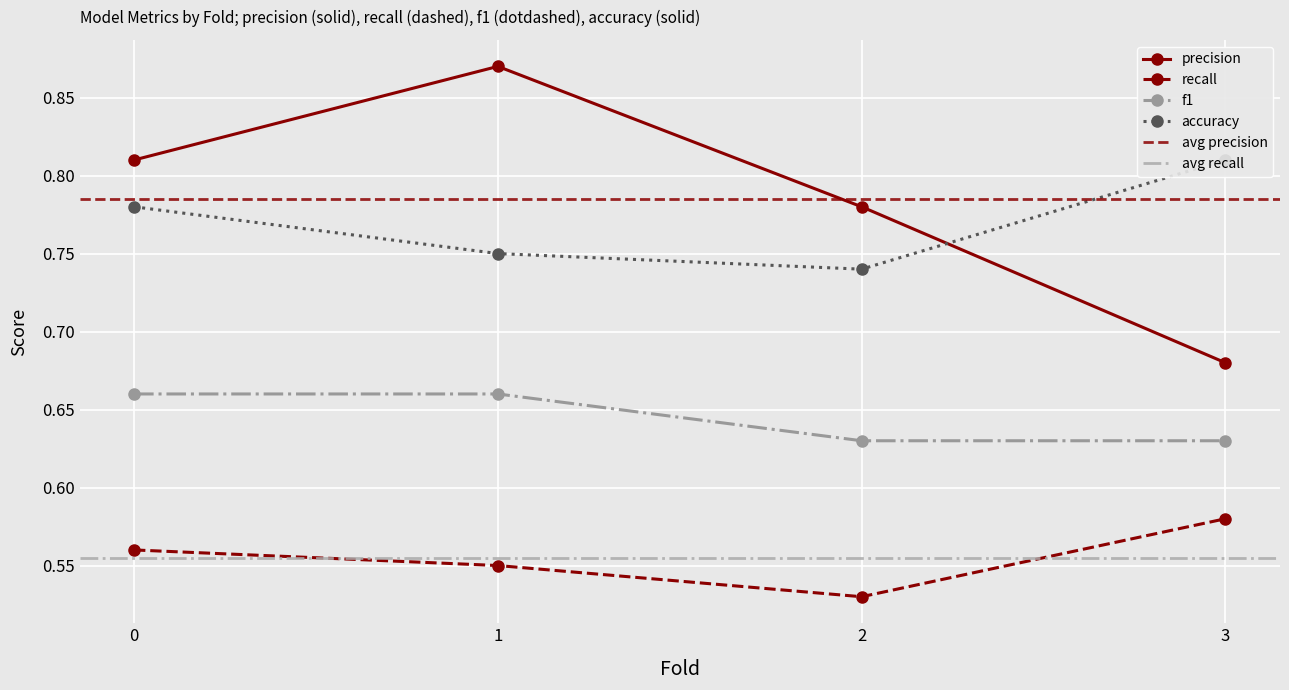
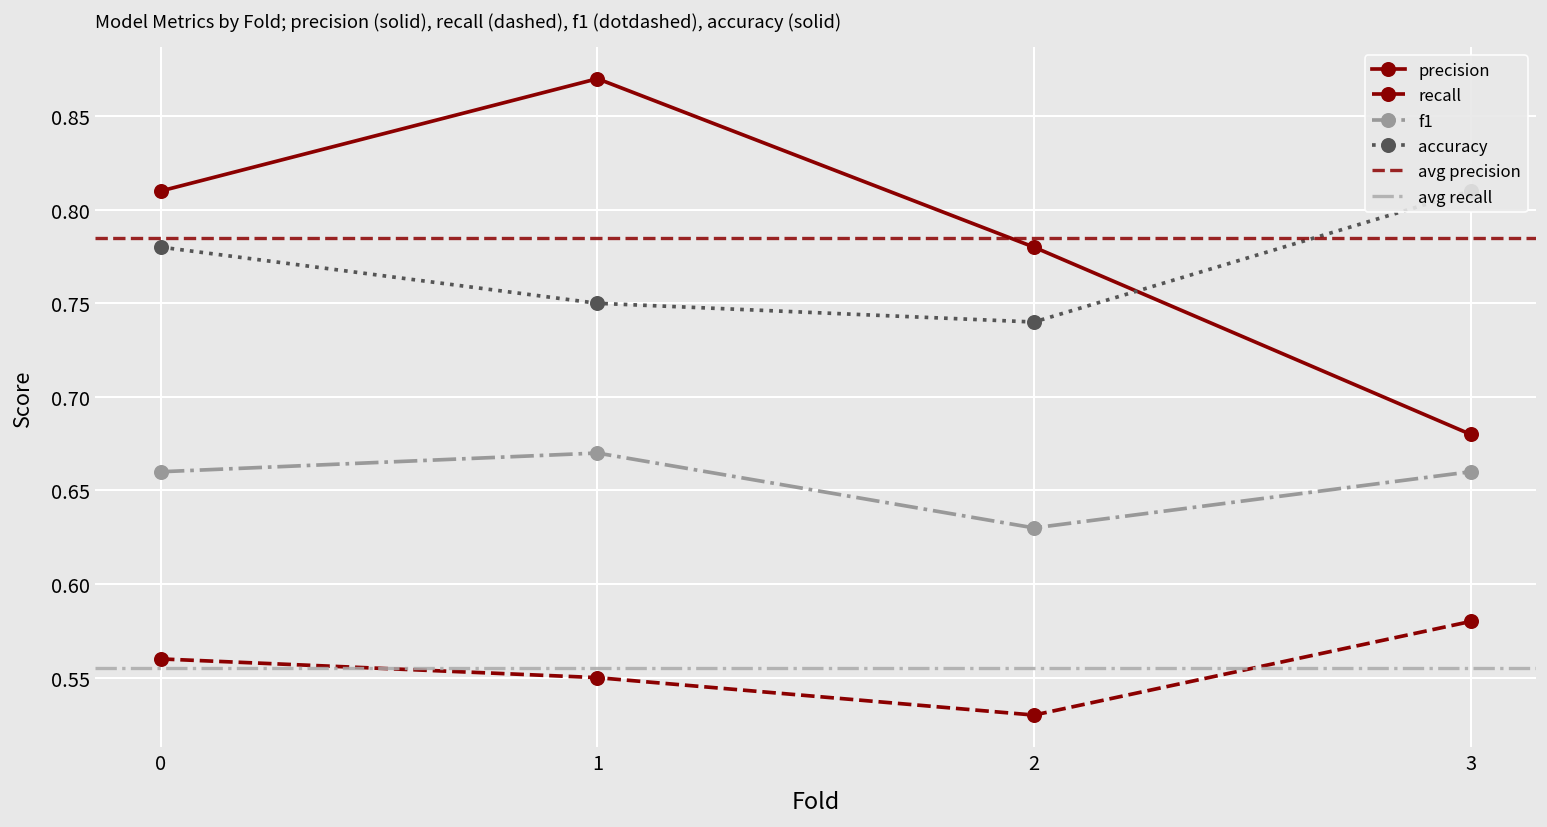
  {
    "f1": {
      "0": 0.66,
-     "1": 0.66,
+     "1": 0.67,
      "2": 0.63,
-     "3": 0.63
+     "3": 0.66
    },
    "accuracy": {
      "0": 0.78,
      "1": 0.75,
      "2": 0.74
    }
  }
